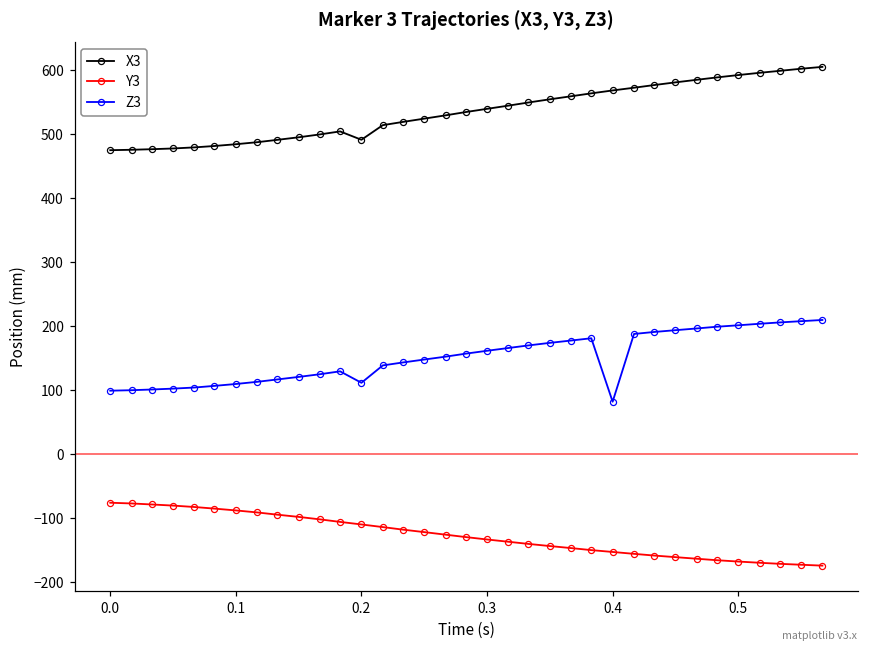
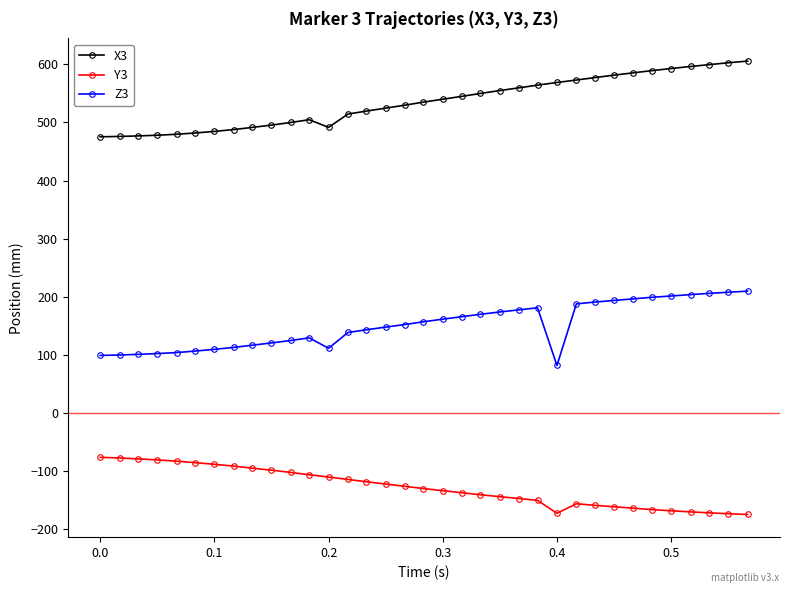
  {
    "X3": {
      "0.0": 480,
      "0.1": 480,
      "0.2": 490,
      "0.3": 540,
      "0.4": 570,
      "0.5": 590
    },
    "Y3": {
      "0.0": -80,
      "0.1": -90,
      "0.2": -110,
      "0.3": -130,
-     "0.4": -150,
+     "0.4": -170,
      "0.5": -170
    },
    "Z3": {
      "0.0": 100,
      "0.1": 110,
      "0.2": 110,
      "0.3": 160,
      "0.4": 80,
      "0.5": 200
    }
  }
